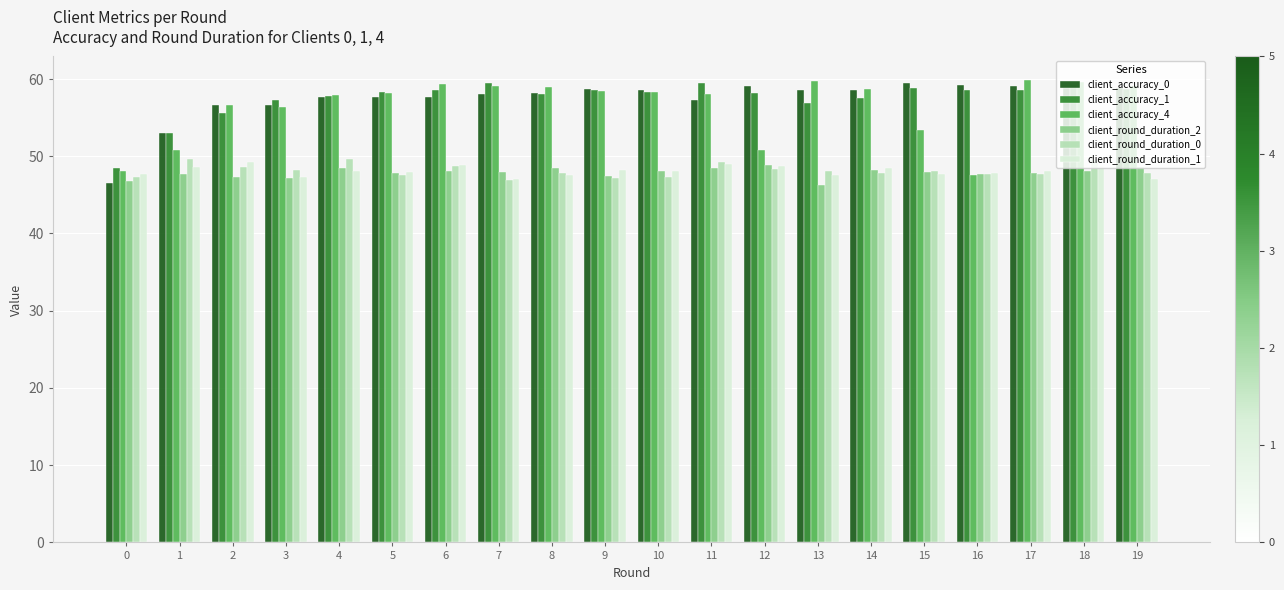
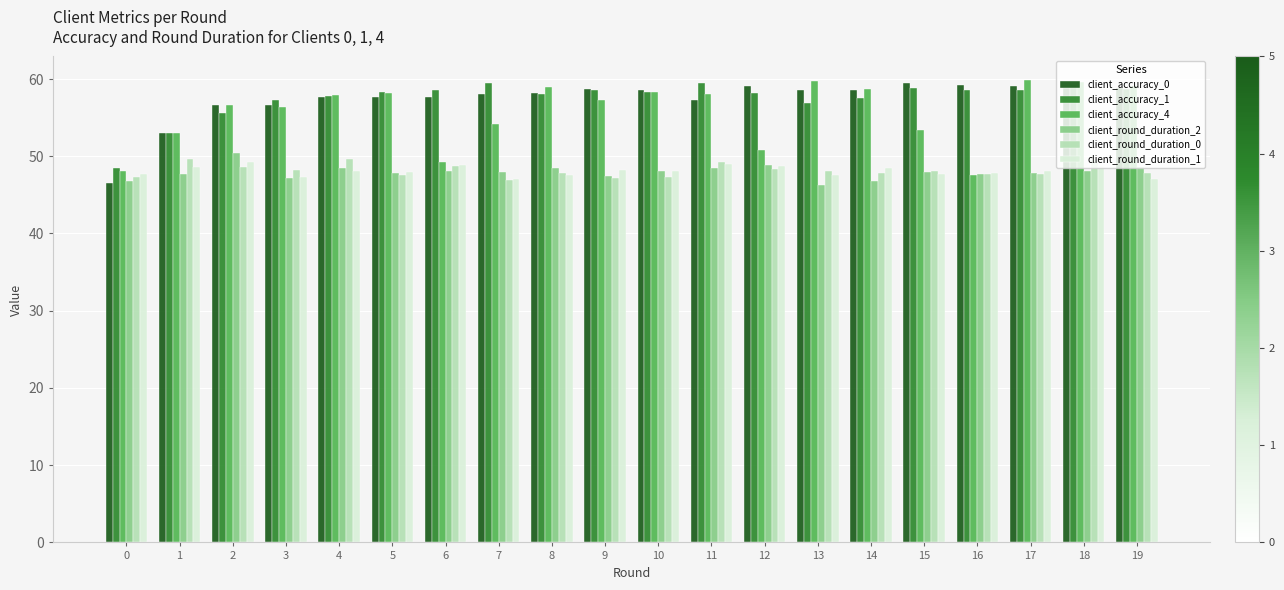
  {
    "client_accuracy_4": {
      "0": 48,
-     "1": 51,
+     "1": 53,
      "2": 57,
      "3": 56,
      "4": 58,
      "5": 58,
-     "6": 59,
-     "7": 59,
+     "6": 49,
+     "7": 54,
      "8": 59,
-     "9": 58,
+     "9": 57,
      "10": 58,
      "11": 58,
      "12": 51,
      "13": 60,
      "14": 59,
      "15": 53,
      "16": 48,
      "17": 60
    },
    "client_round_duration_2": {
      "0": 47,
      "1": 48,
-     "2": 47,
+     "2": 50,
      "3": 47,
      "4": 48,
      "5": 48,
      "6": 48,
      "7": 48,
      "8": 49,
      "9": 47,
      "10": 48,
      "11": 49,
      "12": 49,
      "13": 46,
-     "14": 48,
+     "14": 47,
      "15": 48,
      "16": 48,
      "17": 48,
      "18": 48
    }
  }
